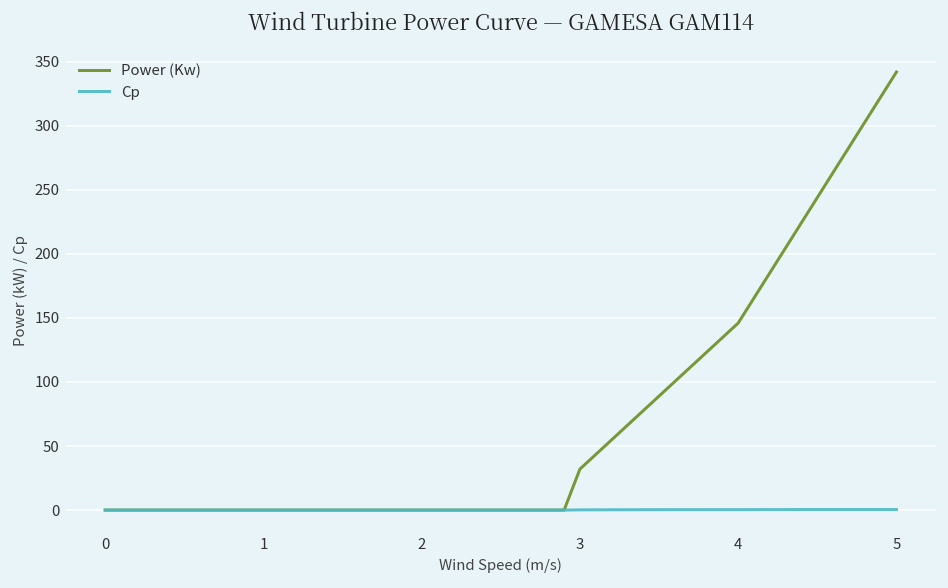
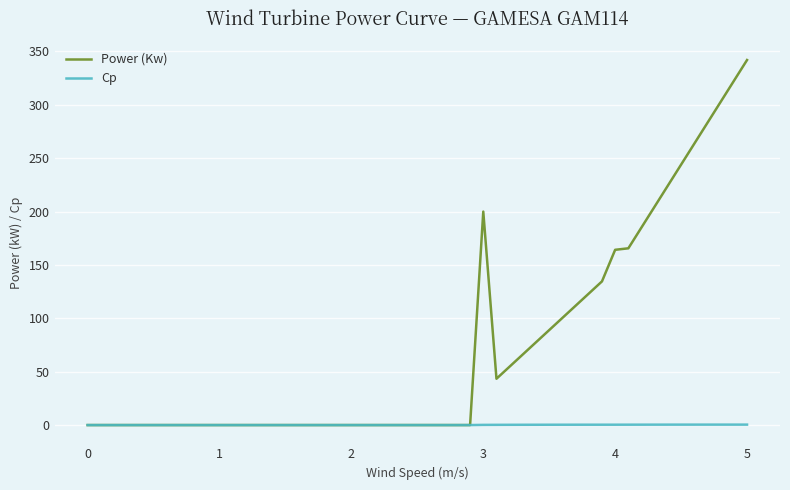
  {
    "Power (Kw)": {
-     "3": 32,
-     "4": 146,
+     "3": 200,
+     "4": 164,
      "5": 342
    },
    "Cp": {
      "3": 0,
      "4": 0,
      "5": 0
    }
  }
